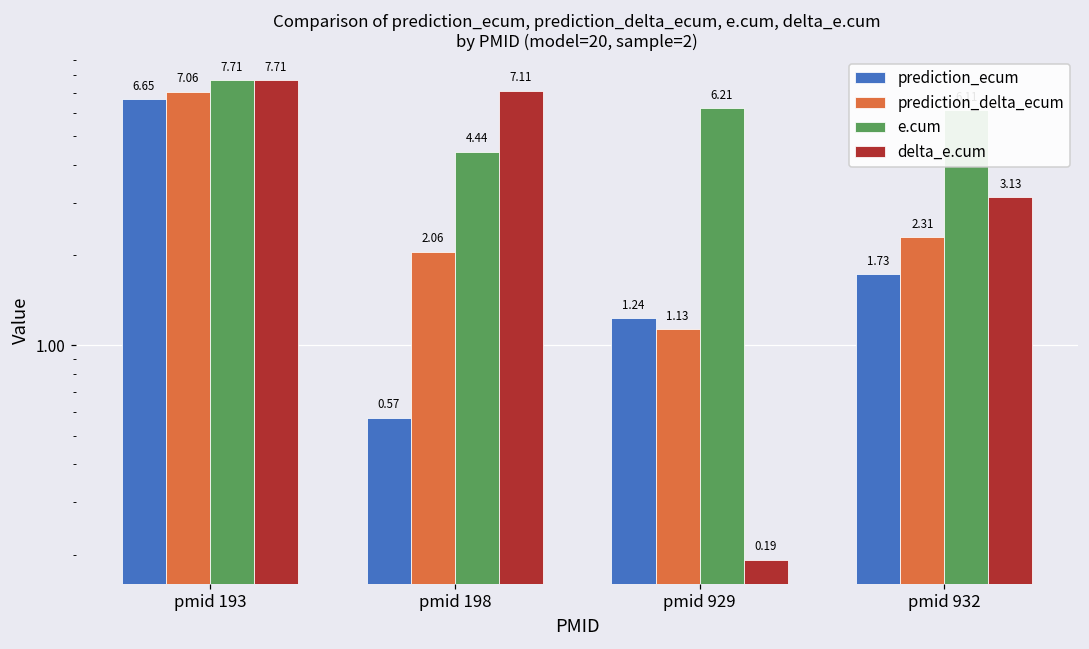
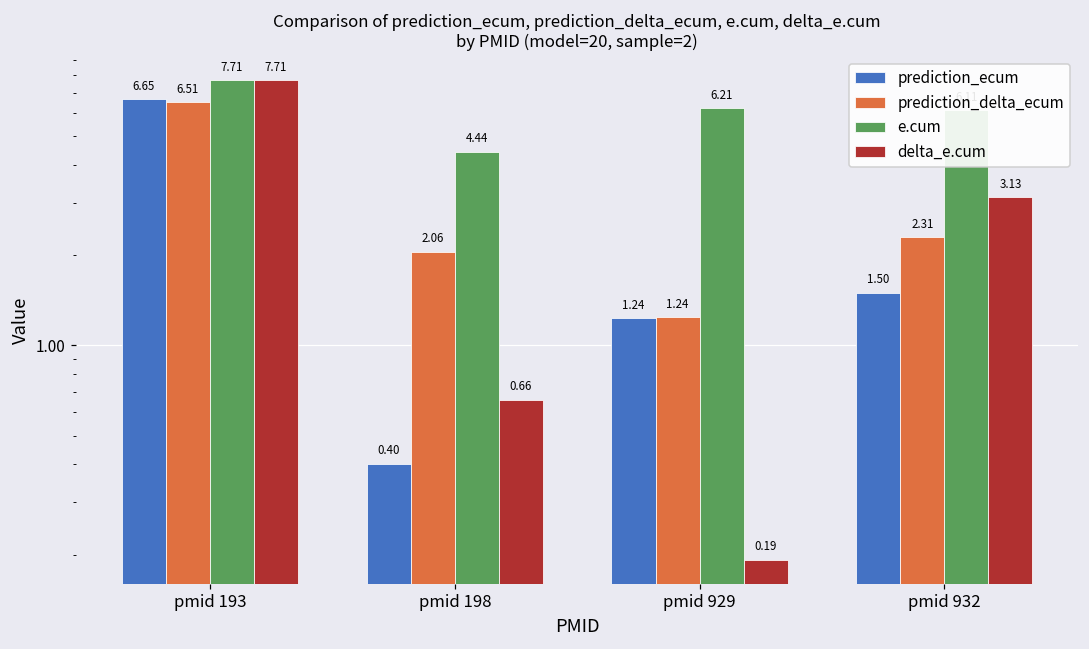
  {
    "prediction_ecum": {
      "pmid 193": 6.65,
-     "pmid 198": 0.57,
+     "pmid 198": 0.40,
      "pmid 929": 1.24,
-     "pmid 932": 1.73
+     "pmid 932": 1.50
    },
    "prediction_delta_ecum": {
-     "pmid 193": 7.06,
+     "pmid 193": 6.51,
      "pmid 198": 2.06,
-     "pmid 929": 1.13,
+     "pmid 929": 1.24,
      "pmid 932": 2.31
    },
    "e.cum": {
      "pmid 193": 7.71,
      "pmid 198": 4.44,
      "pmid 929": 6.21
    },
    "delta_e.cum": {
      "pmid 193": 7.71,
-     "pmid 198": 7.11,
+     "pmid 198": 0.66,
      "pmid 929": 0.19,
      "pmid 932": 3.13
    }
  }
